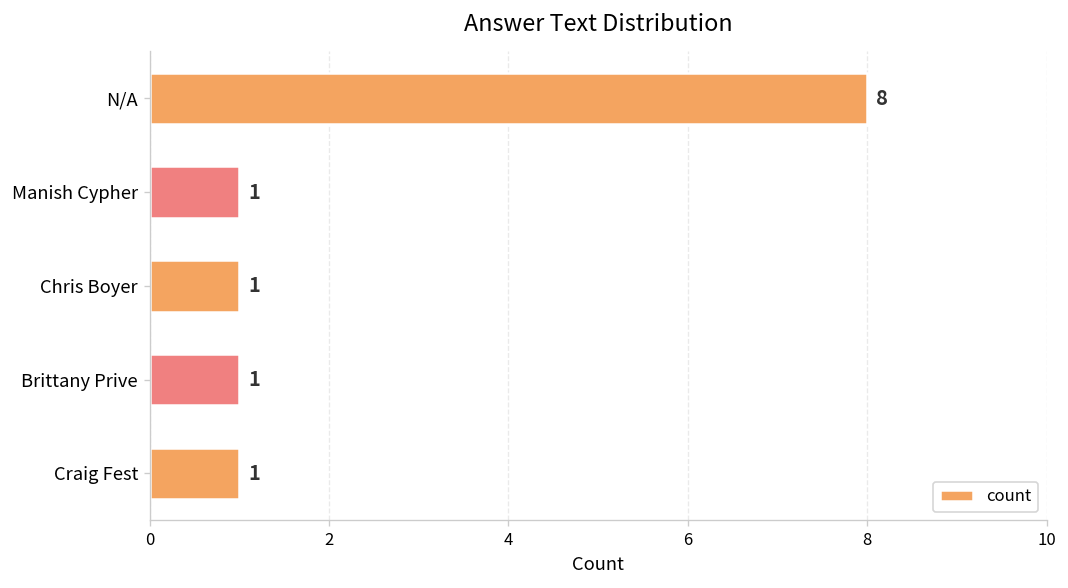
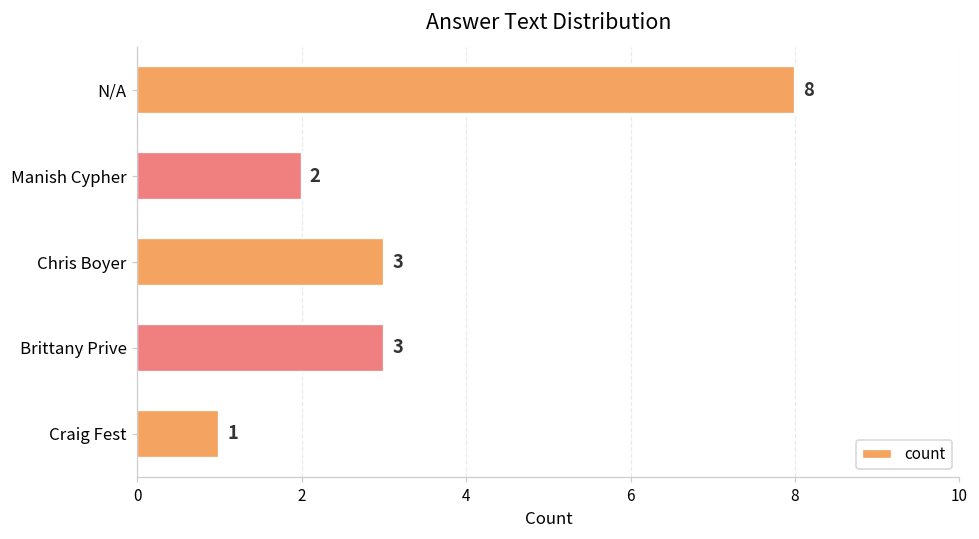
  {
    "N/A": 8,
-   "Manish Cypher": 1,
-   "Chris Boyer": 1,
-   "Brittany Prive": 1,
+   "Manish Cypher": 2,
+   "Chris Boyer": 3,
+   "Brittany Prive": 3,
    "Craig Fest": 1
  }
